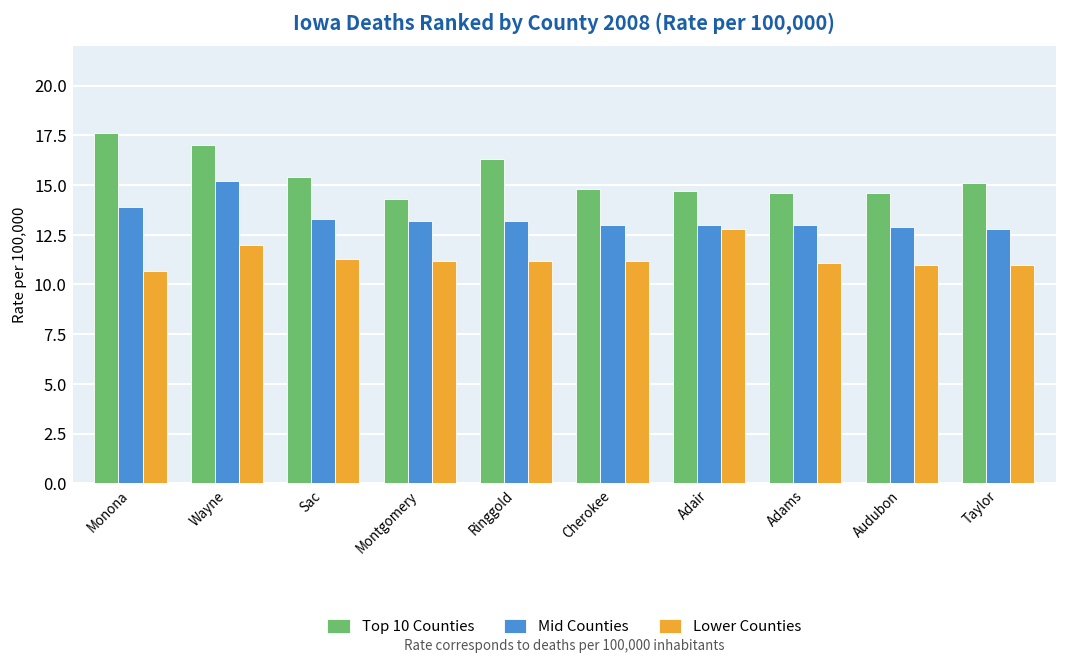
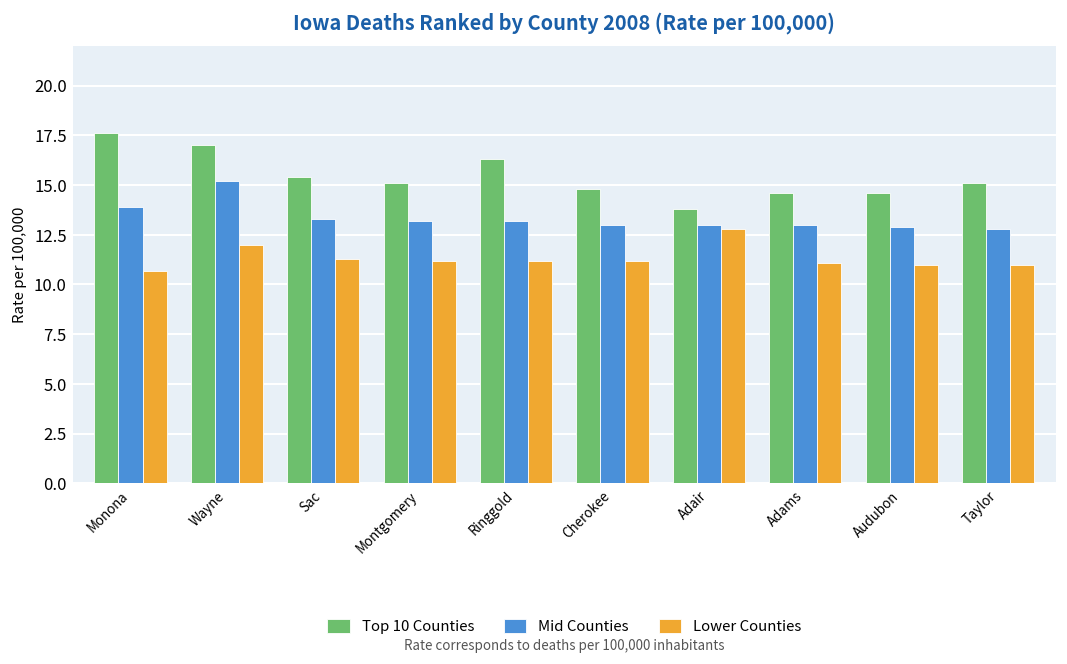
  {
    "Top 10 Counties": {
      "Monona": 17.6,
      "Wayne": 17.0,
      "Sac": 15.4,
-     "Montgomery": 14.3,
+     "Montgomery": 15.1,
      "Ringgold": 16.3,
      "Cherokee": 14.8,
-     "Adair": 14.7,
+     "Adair": 13.8,
      "Adams": 14.6,
      "Audubon": 14.6,
      "Taylor": 15.1
    },
    "Mid Counties": {
      "Monona": 13.9,
      "Wayne": 15.2,
      "Sac": 13.3,
      "Montgomery": 13.2,
      "Ringgold": 13.2,
      "Cherokee": 13.0,
      "Adair": 13.0,
      "Adams": 13.0,
      "Audubon": 12.9,
      "Taylor": 12.8
    },
    "Lower Counties": {
      "Monona": 10.7,
      "Wayne": 12.0,
      "Sac": 11.3,
      "Montgomery": 11.2,
      "Ringgold": 11.2,
      "Cherokee": 11.2,
      "Adair": 12.8,
      "Adams": 11.1,
      "Audubon": 11.0,
      "Taylor": 11.0
    }
  }
